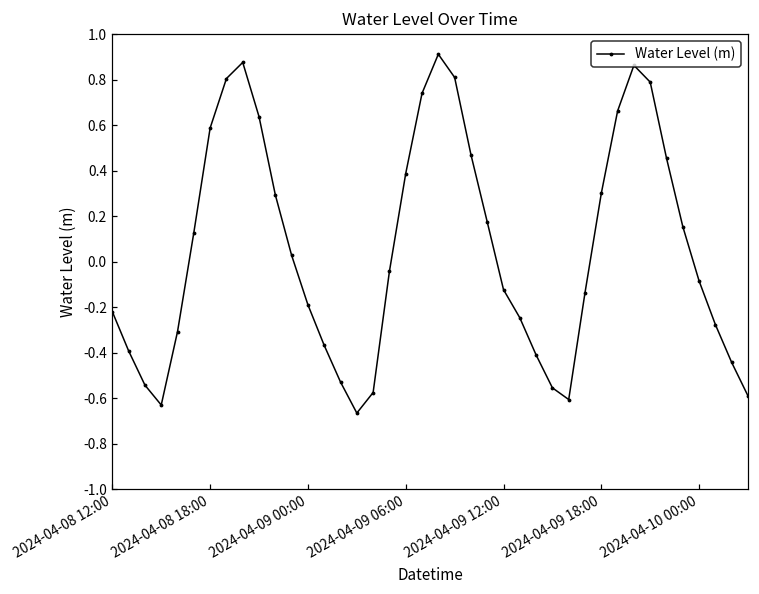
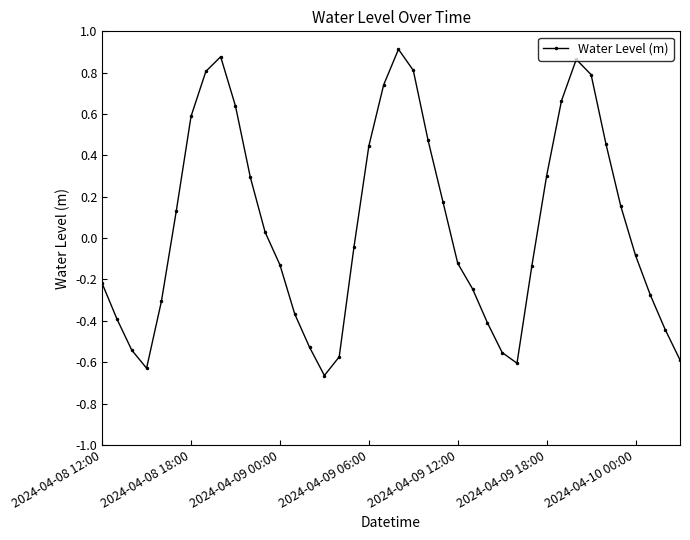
  {
    "2024-04-08 12:00": -0.22,
    "2024-04-08 18:00": 0.59,
-   "2024-04-09 00:00": -0.19,
-   "2024-04-09 06:00": 0.39,
+   "2024-04-09 00:00": -0.13,
+   "2024-04-09 06:00": 0.45,
    "2024-04-09 12:00": -0.12,
    "2024-04-09 18:00": 0.30,
    "2024-04-10 00:00": -0.08
  }
